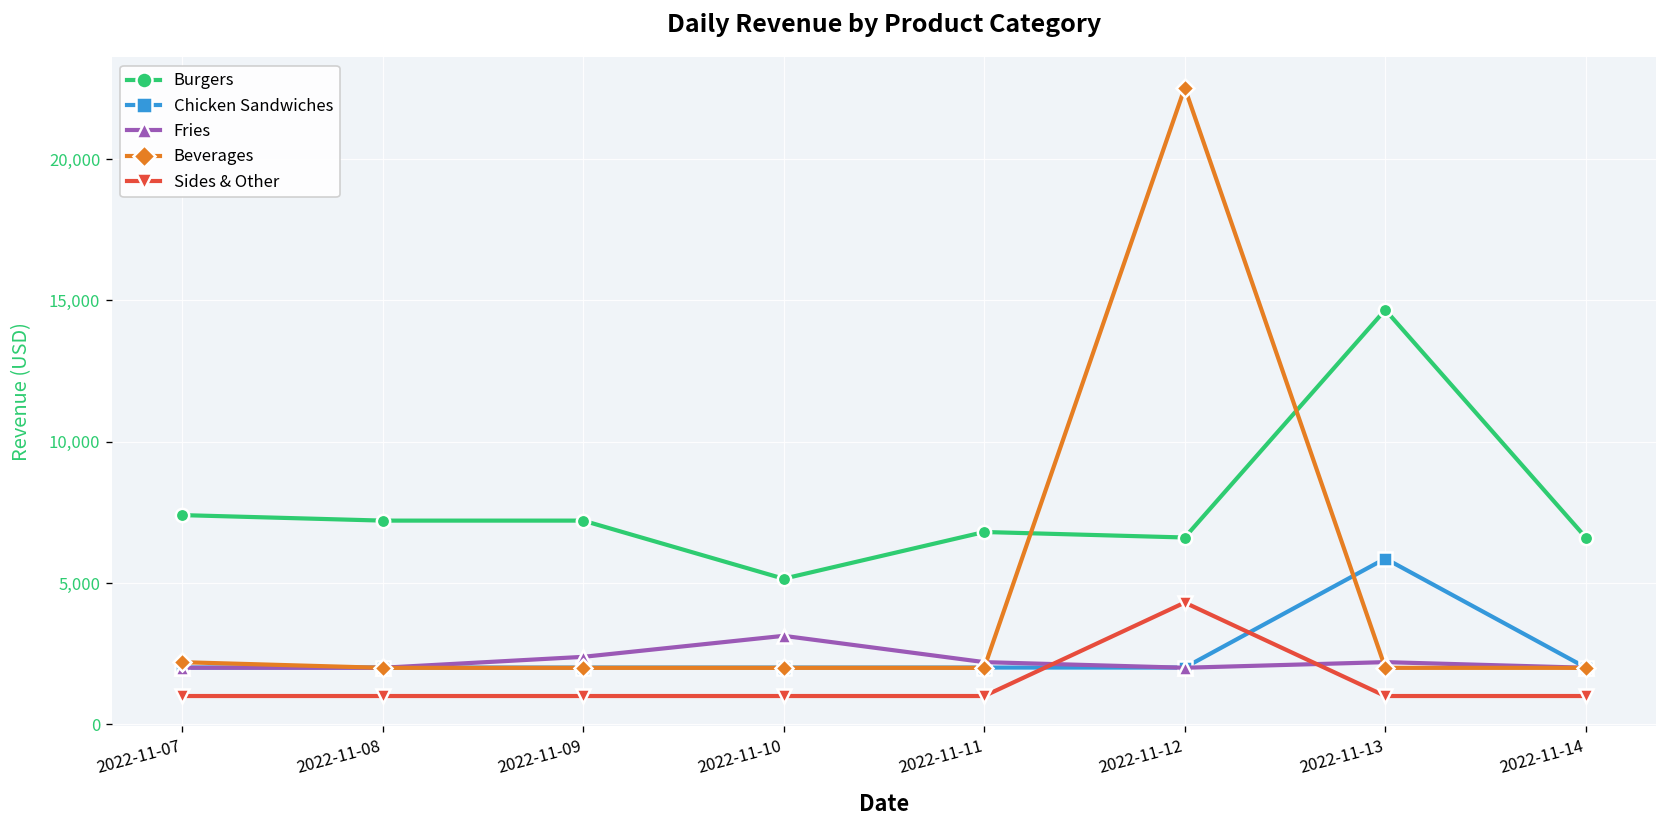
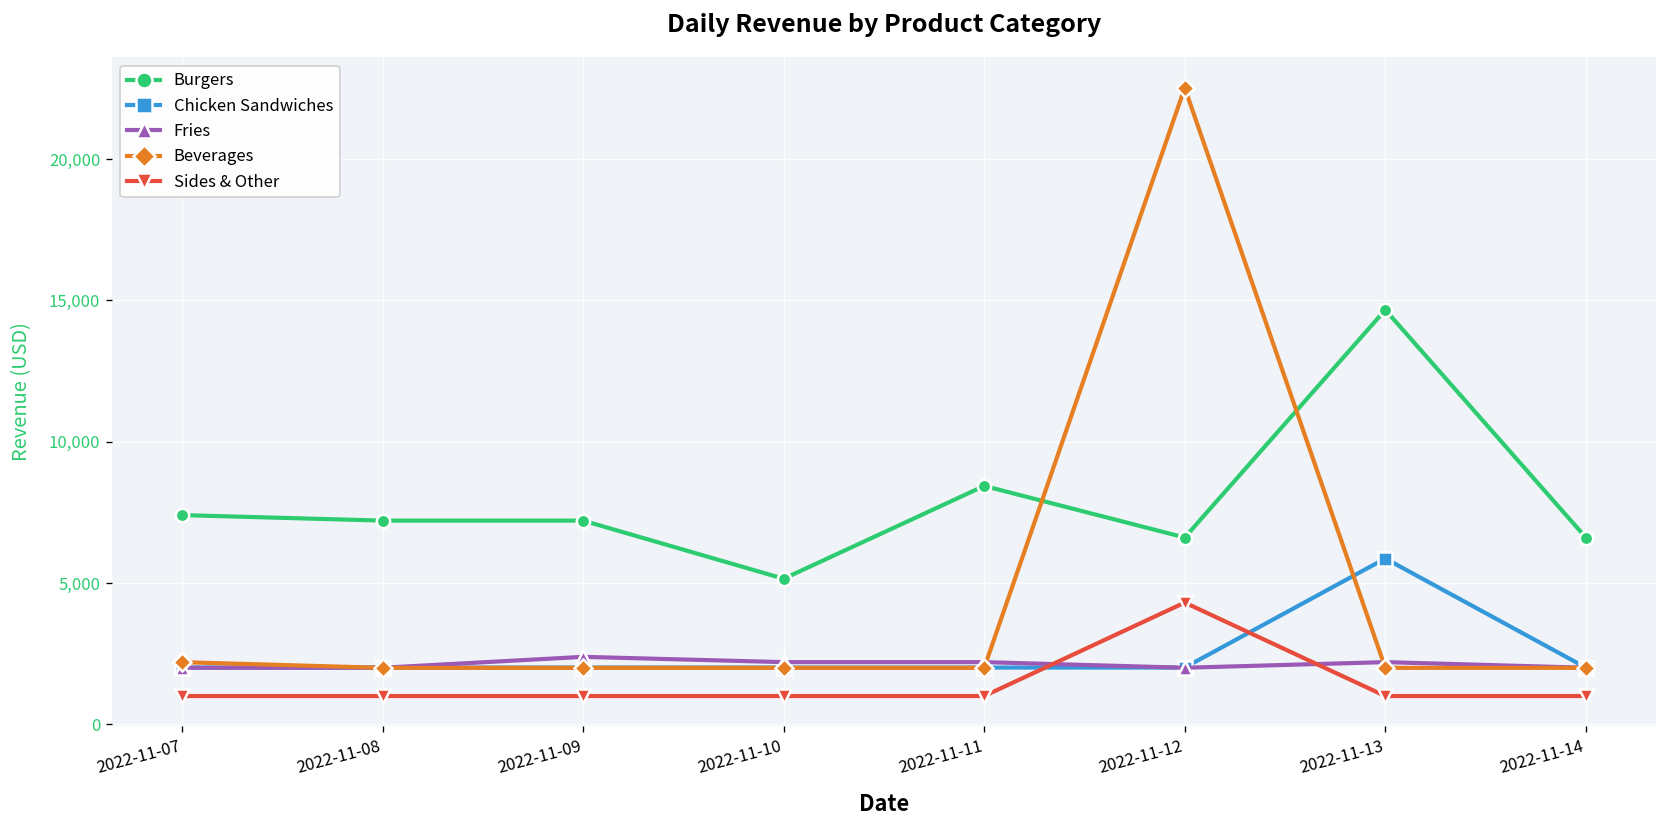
  {
    "Burgers": {
      "2022-11-07": "7,400",
      "2022-11-08": "7,200",
      "2022-11-09": "7,200",
      "2022-11-10": "5,200",
-     "2022-11-11": "6,800",
+     "2022-11-11": "8,400",
      "2022-11-12": "6,600",
      "2022-11-13": "14,700",
      "2022-11-14": "6,600"
    },
    "Chicken Sandwiches": {
      "2022-11-13": "5,900"
    },
    "Fries": {
      "2022-11-09": "2,400",
-     "2022-11-10": "3,100",
+     "2022-11-10": "2,200",
      "2022-11-11": "2,200",
      "2022-11-13": "2,200"
    }
  }
